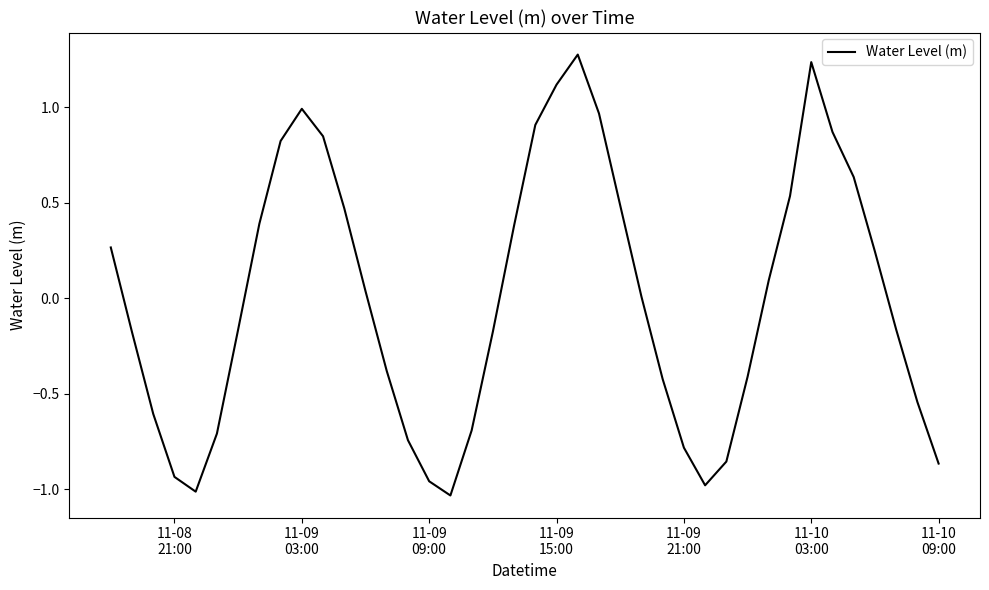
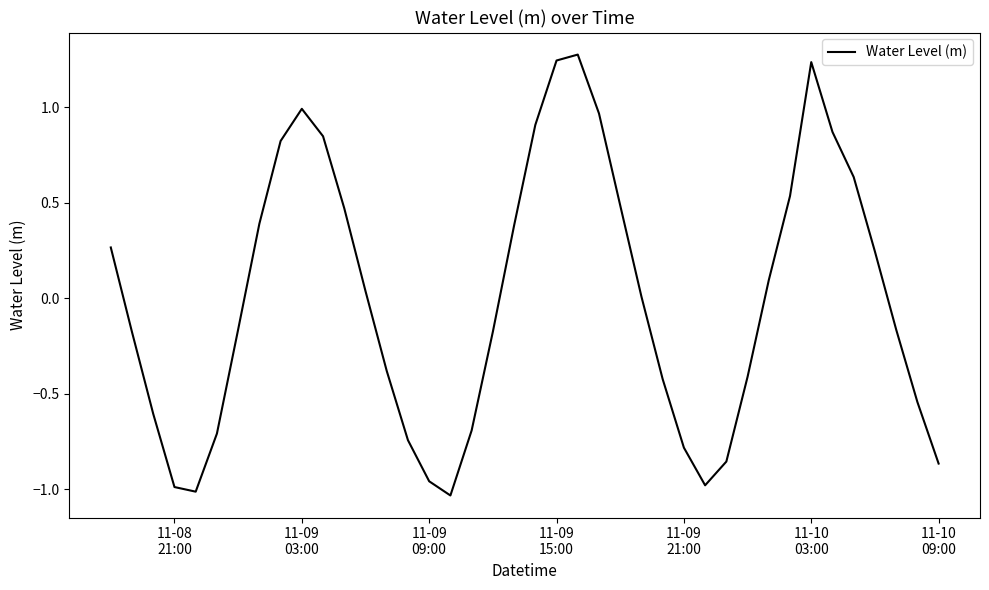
  {
-   "11-08 21:00": -0.94,
+   "11-08 21:00": -0.99,
    "11-09 03:00": 0.99,
    "11-09 09:00": -0.96,
-   "11-09 15:00": 1.12,
+   "11-09 15:00": 1.25,
    "11-09 21:00": -0.78,
    "11-10 03:00": 1.24,
    "11-10 09:00": -0.87
  }
